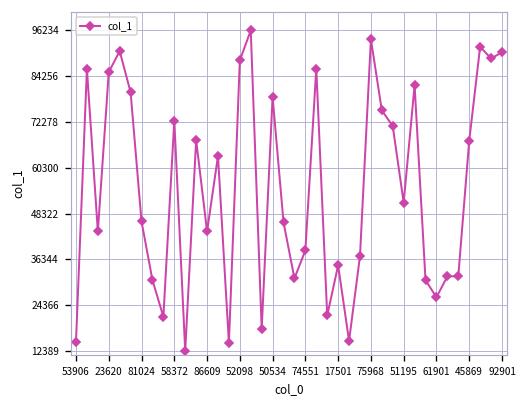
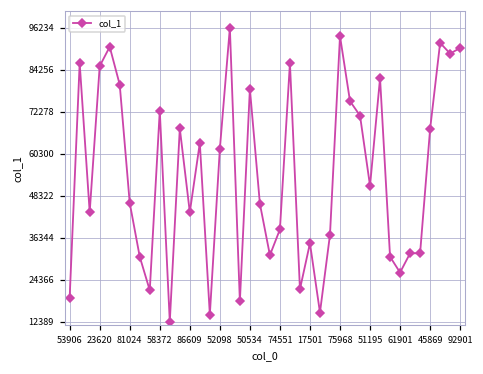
  {
-   "53906": 15000,
+   "53906": 19000,
    "23620": 85000,
    "81024": 46000,
    "58372": 73000,
    "86609": 44000,
-   "52098": 88000,
+   "52098": 62000,
    "50534": 79000,
    "74551": 39000,
    "17501": 35000,
    "75968": 94000,
    "51195": 51000,
    "61901": 26000,
    "45869": 67000,
    "92901": 90000
  }
